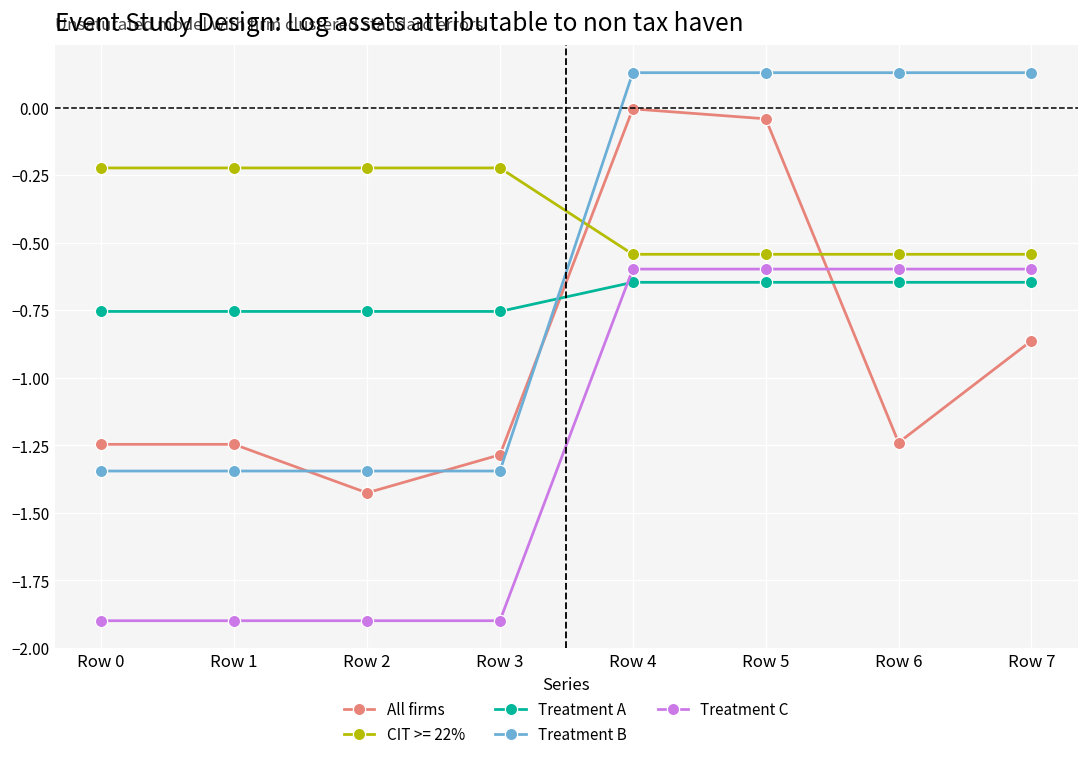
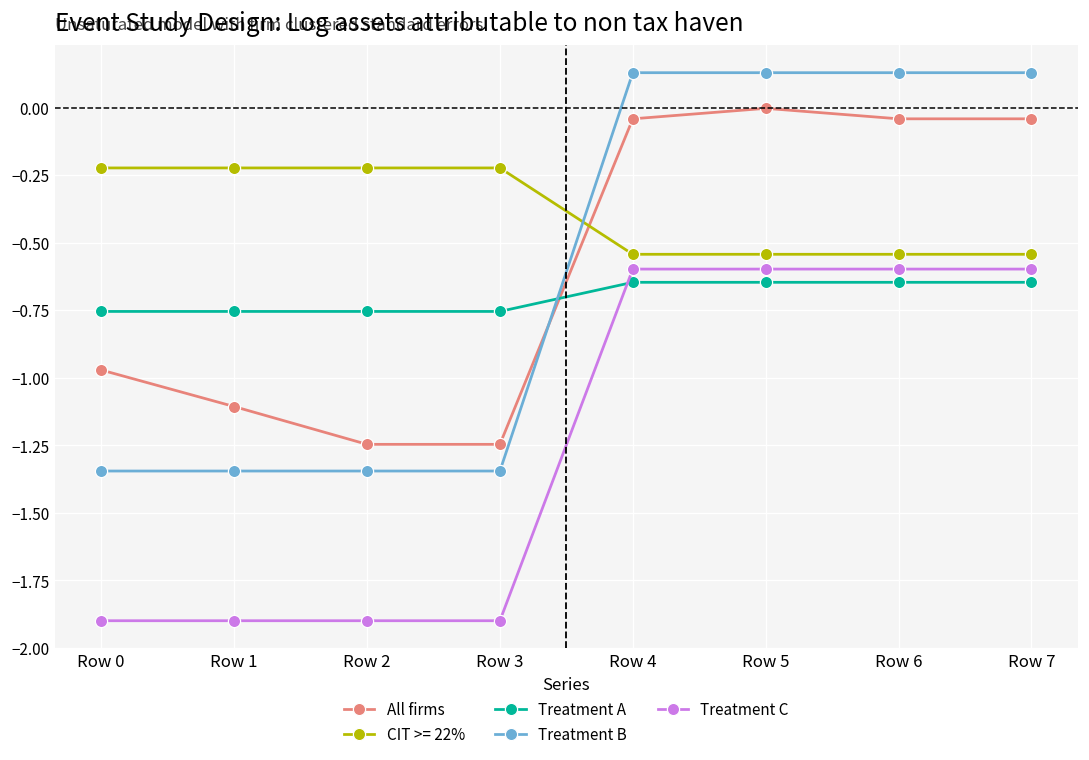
  {
    "All firms": {
-     "Row 0": -1.25,
-     "Row 1": -1.25,
-     "Row 2": -1.43,
-     "Row 3": -1.29,
-     "Row 4": -0.01,
-     "Row 5": -0.04,
-     "Row 6": -1.24,
-     "Row 7": -0.86
+     "Row 0": -0.97,
+     "Row 1": -1.11,
+     "Row 2": -1.25,
+     "Row 3": -1.25,
+     "Row 4": -0.04,
+     "Row 5": 0.00,
+     "Row 6": -0.04,
+     "Row 7": -0.04
    },
    "CIT >= 22%": {
      "Row 0": -0.22,
      "Row 1": -0.22,
      "Row 2": -0.22,
      "Row 3": -0.22,
      "Row 4": -0.54,
      "Row 5": -0.54,
      "Row 6": -0.54,
      "Row 7": -0.54
    },
    "Treatment A": {
      "Row 0": -0.75,
      "Row 1": -0.75,
      "Row 2": -0.75,
      "Row 3": -0.75,
      "Row 4": -0.65,
      "Row 5": -0.65,
      "Row 6": -0.65,
      "Row 7": -0.65
    },
    "Treatment B": {
      "Row 0": -1.35,
      "Row 1": -1.35,
      "Row 2": -1.35,
      "Row 3": -1.35,
      "Row 4": 0.13,
      "Row 5": 0.13,
      "Row 6": 0.13,
      "Row 7": 0.13
    },
    "Treatment C": {
      "Row 0": -1.90,
      "Row 1": -1.90,
      "Row 2": -1.90,
      "Row 3": -1.90,
      "Row 4": -0.60,
      "Row 5": -0.60,
      "Row 6": -0.60,
      "Row 7": -0.60
    }
  }
